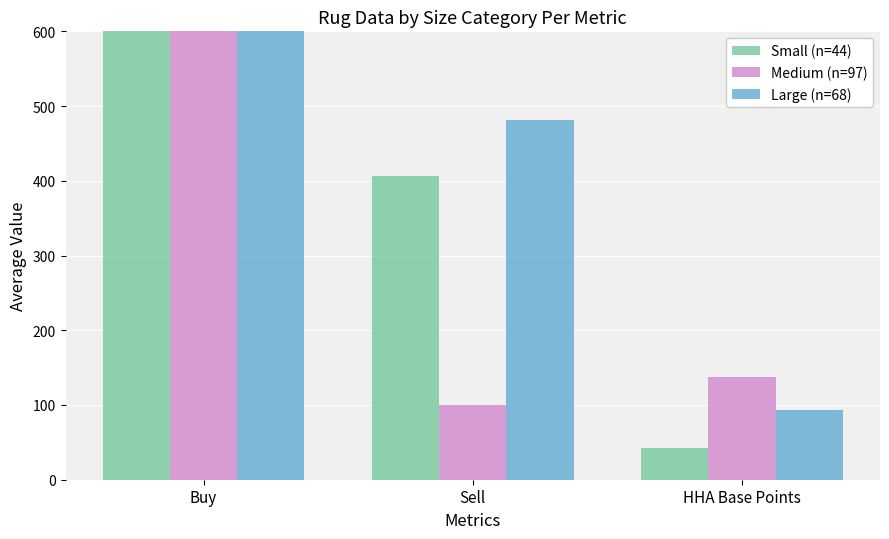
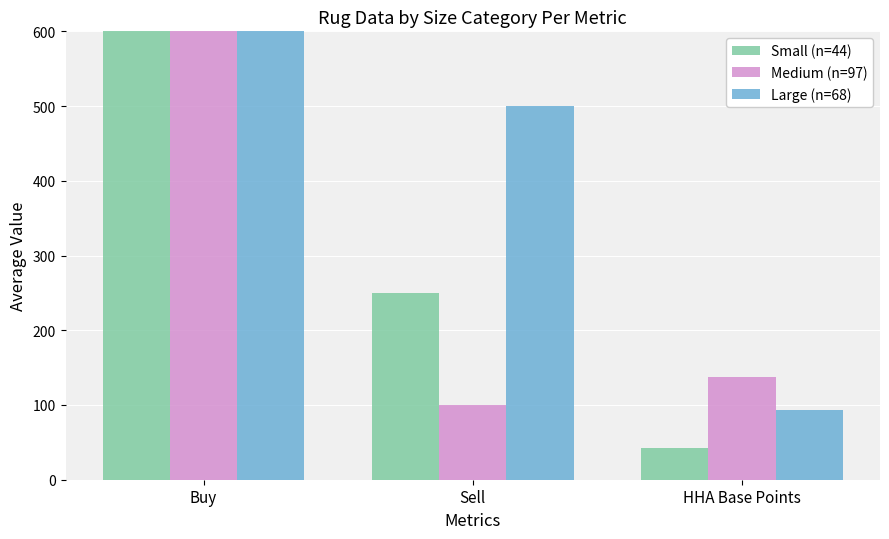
  {
    "Small (n=44)": {
-     "Sell": 410,
+     "Sell": 250,
      "HHA Base Points": 40
    },
    "Medium (n=97)": {
      "Sell": 100,
      "HHA Base Points": 140
    },
    "Large (n=68)": {
-     "Sell": 480,
+     "Sell": 500,
      "HHA Base Points": 90
    }
  }
